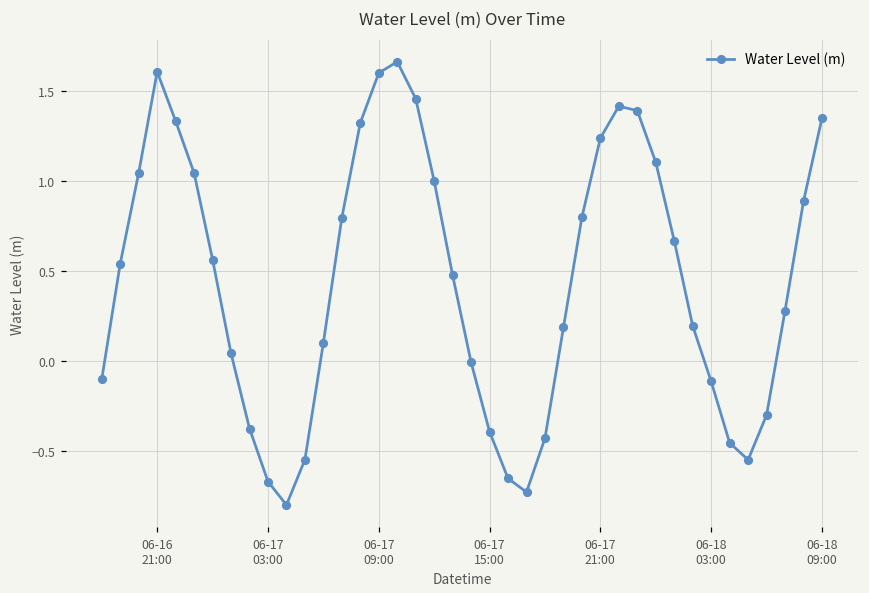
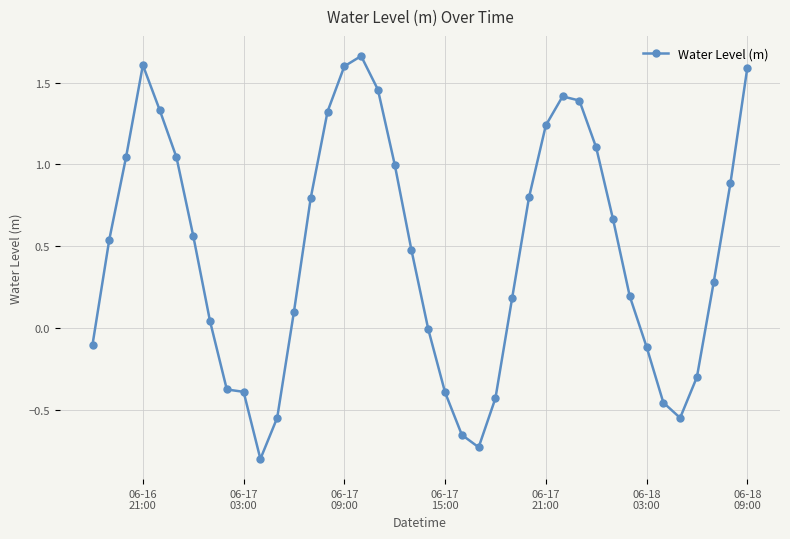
  {
    "06-16 21:00": 1.61,
-   "06-17 03:00": -0.67,
+   "06-17 03:00": -0.39,
    "06-17 09:00": 1.60,
    "06-17 15:00": -0.39,
    "06-17 21:00": 1.24,
    "06-18 03:00": -0.11,
-   "06-18 09:00": 1.35
+   "06-18 09:00": 1.59
  }
